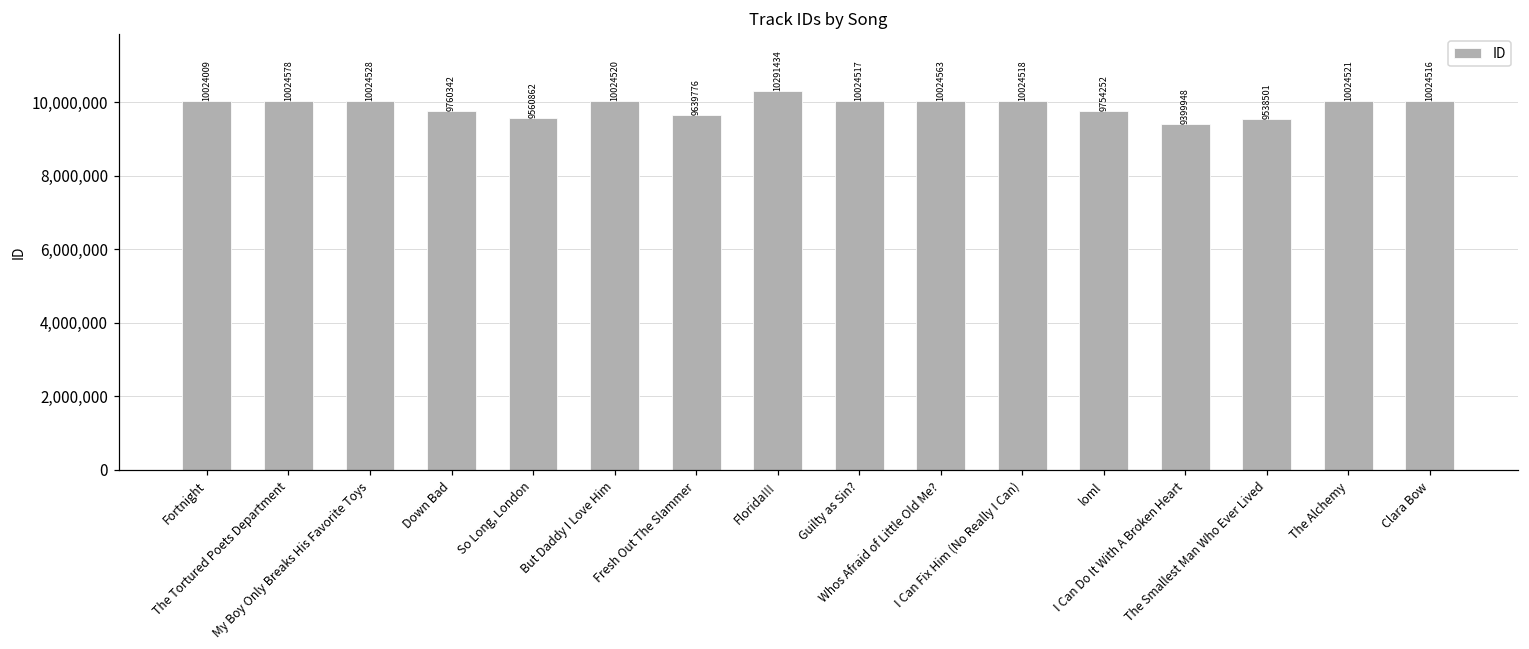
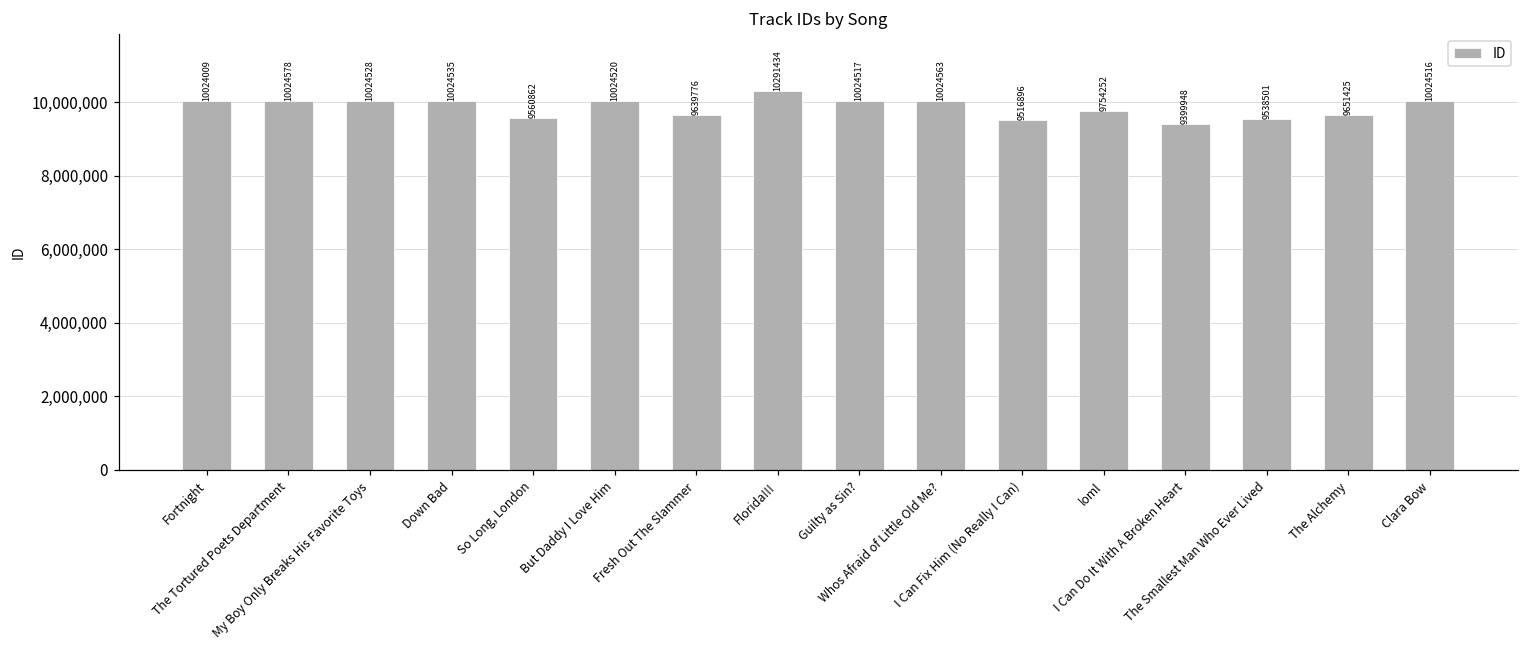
  {
    "Fortnight": 10024009,
    "The Tortured Poets Department": 10024578,
    "My Boy Only Breaks His Favorite Toys": 10024528,
-   "Down Bad": 9760342,
+   "Down Bad": 10024535,
    "So Long, London": 9560862,
    "But Daddy I Love Him": 10024520,
    "Fresh Out The Slammer": 9639776,
    "Florida!!!": 10291434,
    "Guilty as Sin?": 10024517,
    "Whos Afraid of Little Old Me?": 10024563,
-   "I Can Fix Him (No Really I Can)": 10024518,
+   "I Can Fix Him (No Really I Can)": 9516896,
    "loml": 9754252,
    "I Can Do It With A Broken Heart": 9399948,
    "The Smallest Man Who Ever Lived": 9538501,
-   "The Alchemy": 10024521,
+   "The Alchemy": 9651425,
    "Clara Bow": 10024516
  }
